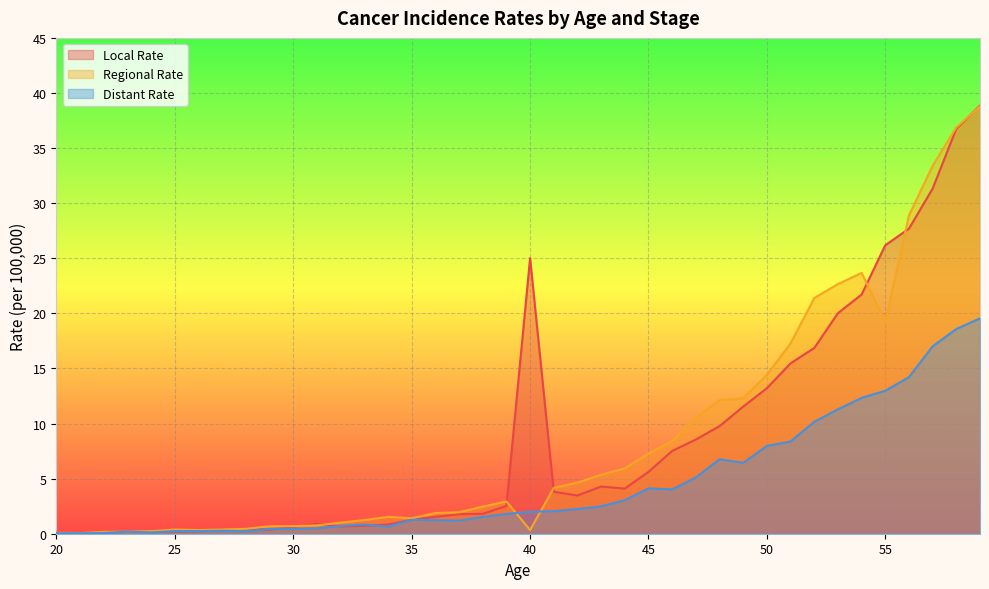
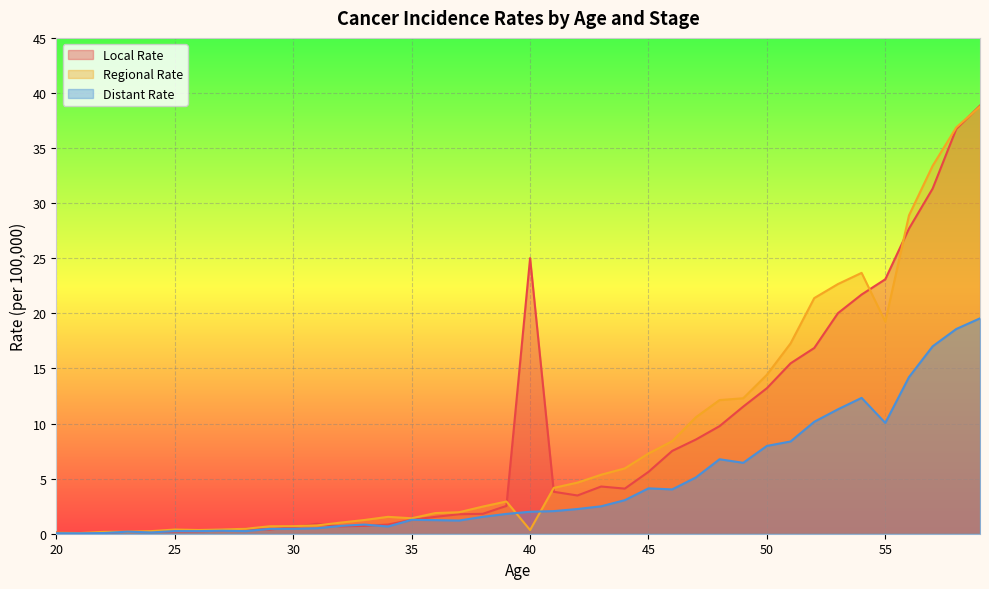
  {
    "Local Rate": {
      "40": 25.0,
      "45": 5.6,
      "50": 13.2,
-     "55": 26.2
+     "55": 23.1
    },
    "Regional Rate": {
      "40": 0.3,
      "45": 7.3,
      "50": 14.4,
      "55": 19.2
    },
    "Distant Rate": {
      "40": 2.0,
      "45": 4.1,
      "50": 8.0,
-     "55": 13.0
+     "55": 10.1
    }
  }
